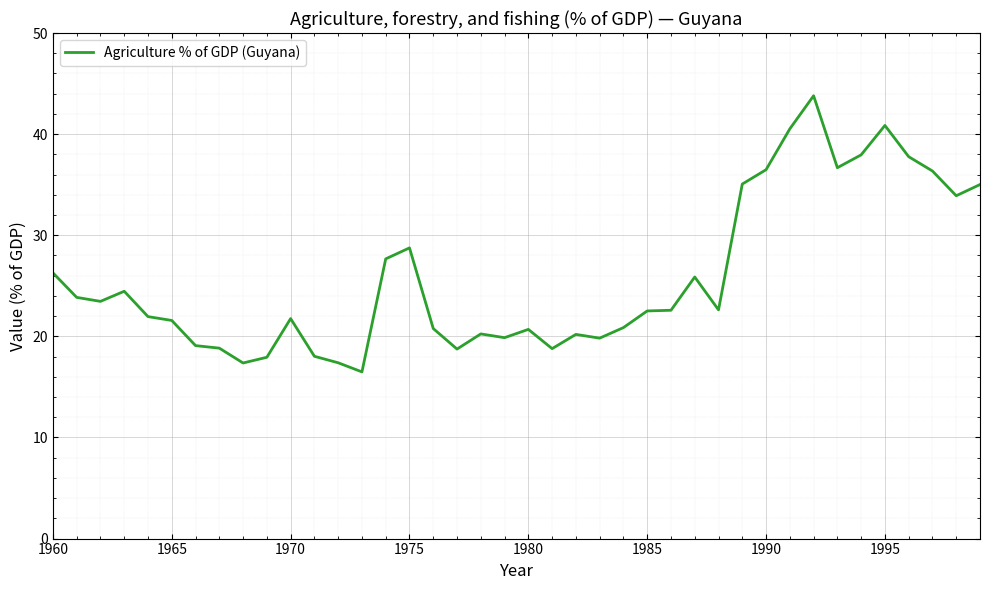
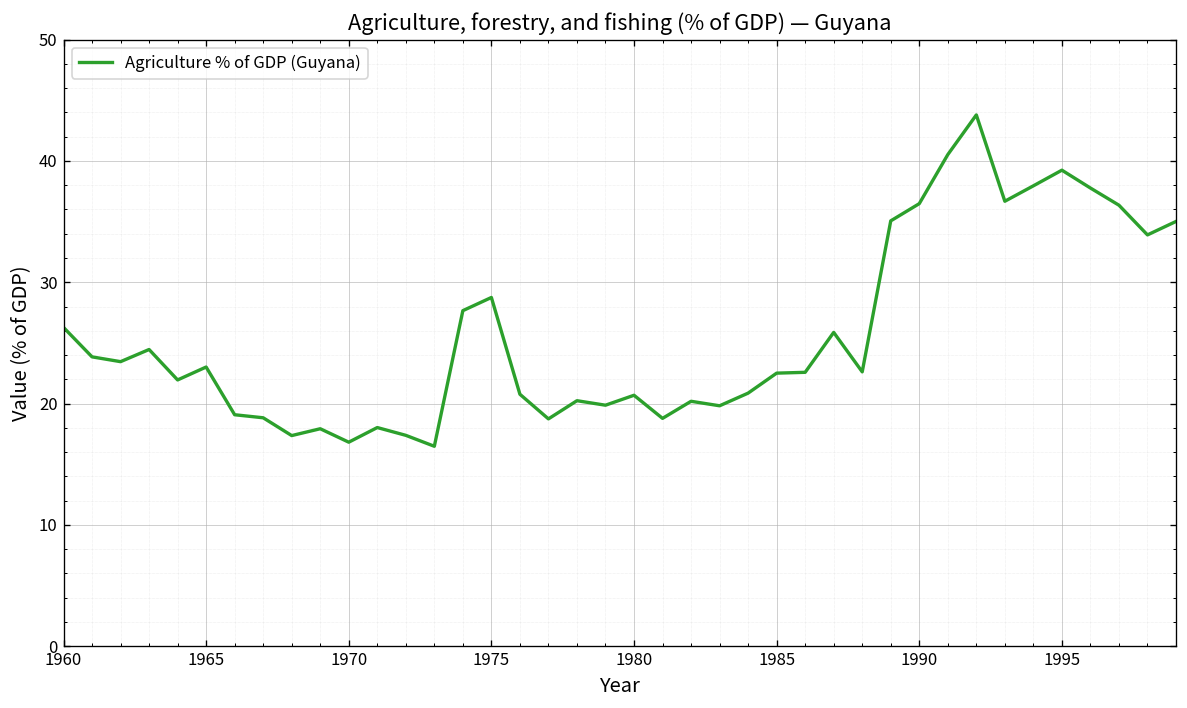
  {
    "1960": 26.3,
-   "1965": 21.6,
-   "1970": 21.8,
+   "1965": 23.0,
+   "1970": 16.8,
    "1975": 28.7,
    "1980": 20.7,
    "1985": 22.5,
    "1990": 36.5,
-   "1995": 40.9
+   "1995": 39.2
  }
